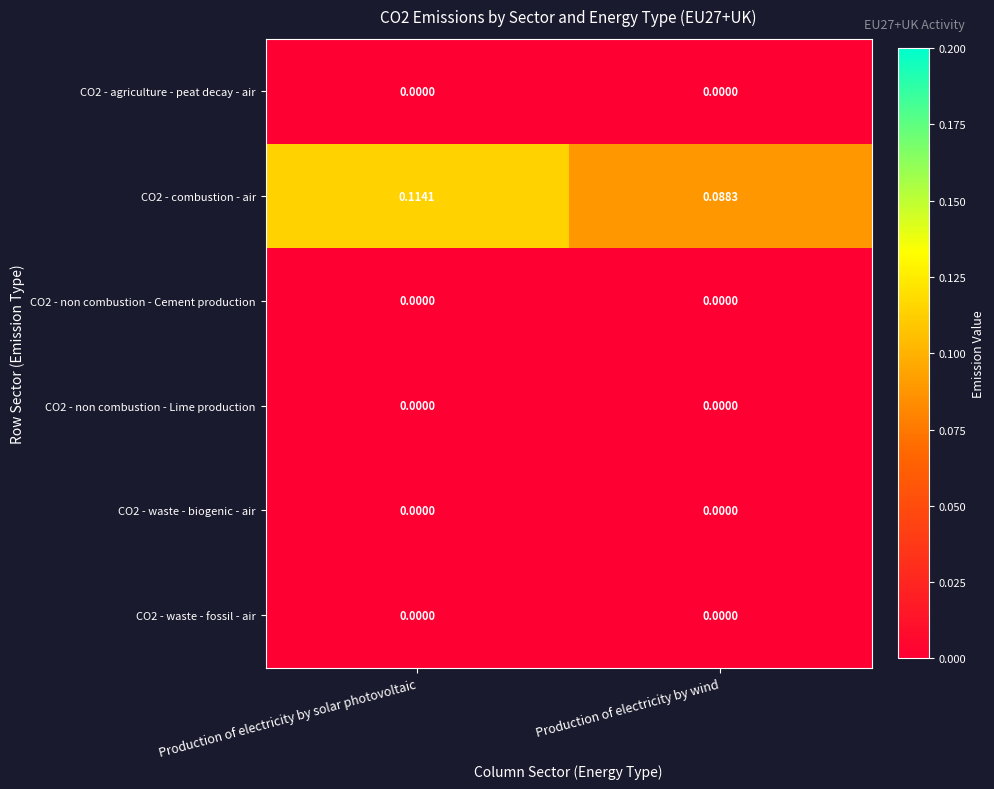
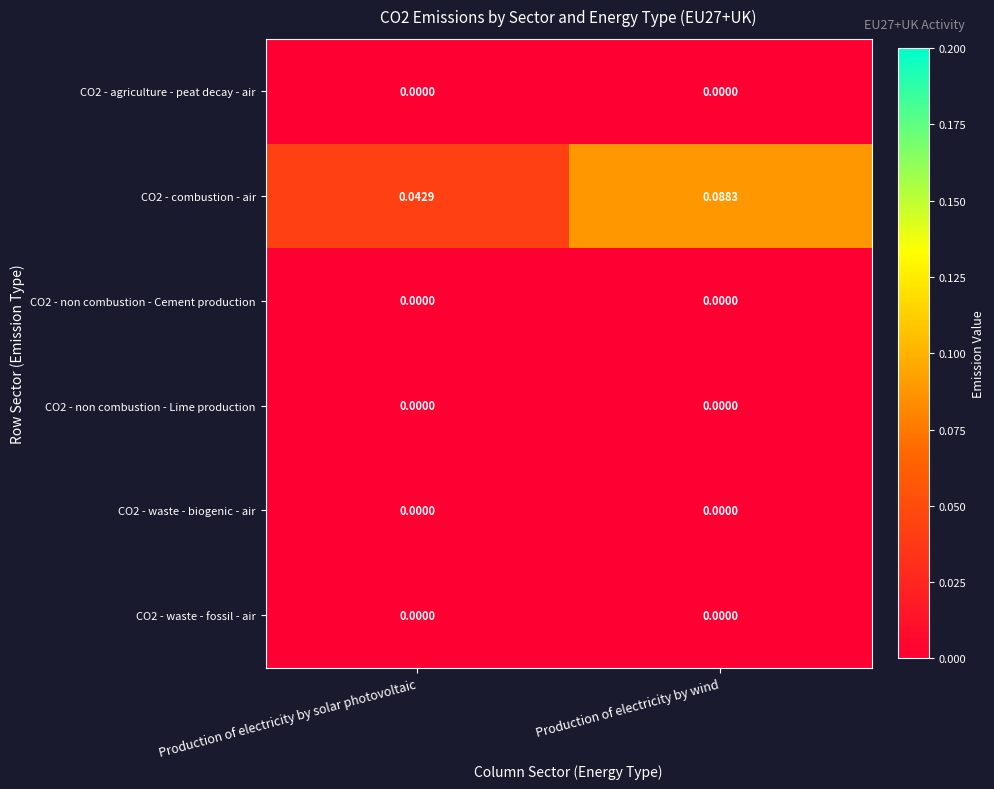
  {
    "CO2 - agriculture - peat decay - air": {
      "Production of electricity by solar photovoltaic": 0.0000,
      "Production of electricity by wind": 0.0000
    },
    "CO2 - combustion - air": {
-     "Production of electricity by solar photovoltaic": 0.1141,
+     "Production of electricity by solar photovoltaic": 0.0429,
      "Production of electricity by wind": 0.0883
    },
    "CO2 - non combustion - Cement production": {
      "Production of electricity by solar photovoltaic": 0.0000,
      "Production of electricity by wind": 0.0000
    },
    "CO2 - non combustion - Lime production": {
      "Production of electricity by solar photovoltaic": 0.0000,
      "Production of electricity by wind": 0.0000
    },
    "CO2 - waste - biogenic - air": {
      "Production of electricity by solar photovoltaic": 0.0000,
      "Production of electricity by wind": 0.0000
    },
    "CO2 - waste - fossil - air": {
      "Production of electricity by solar photovoltaic": 0.0000,
      "Production of electricity by wind": 0.0000
    }
  }
